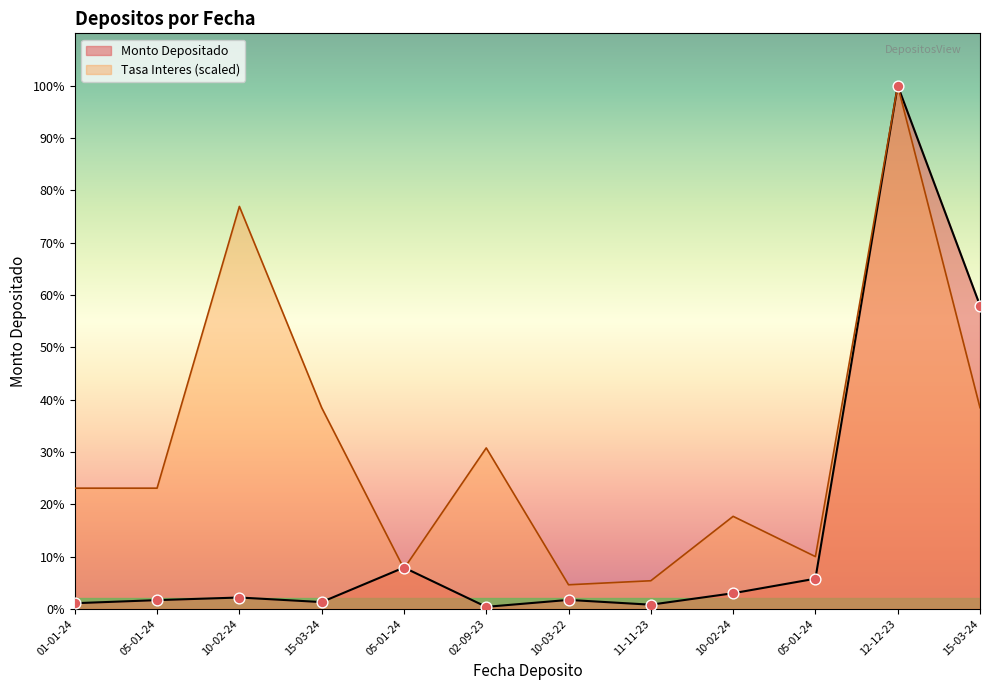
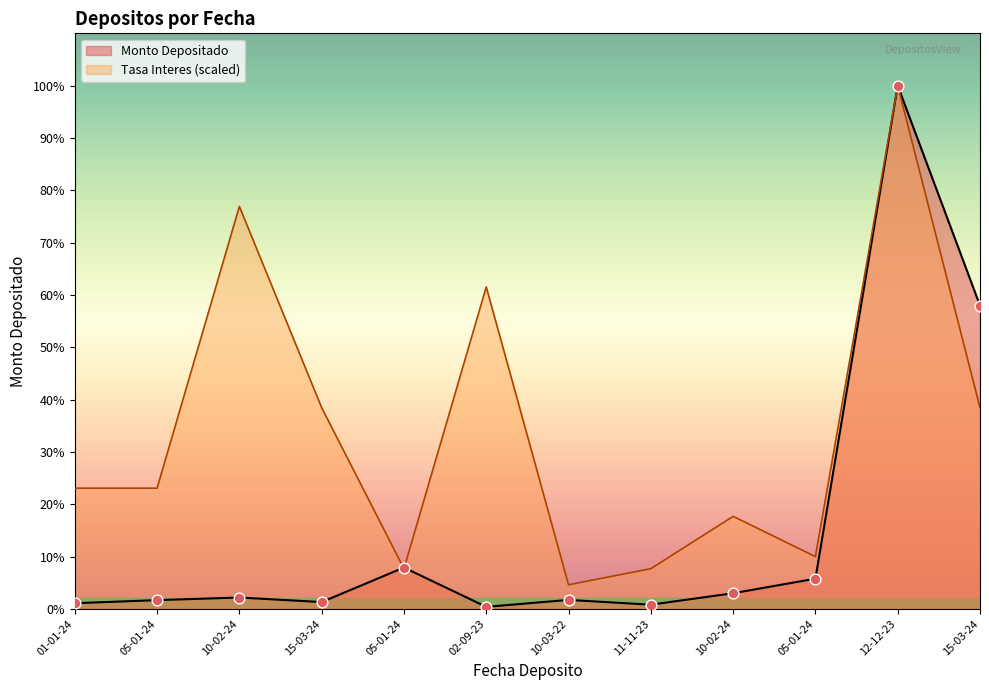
  {
    "Tasa Interes (scaled)": {
      "01-01-24": "23%",
-     "02-09-23": "31%",
+     "02-09-23": "62%",
      "10-03-22": "5%",
-     "11-11-23": "5%"
+     "11-11-23": "8%"
    }
  }
